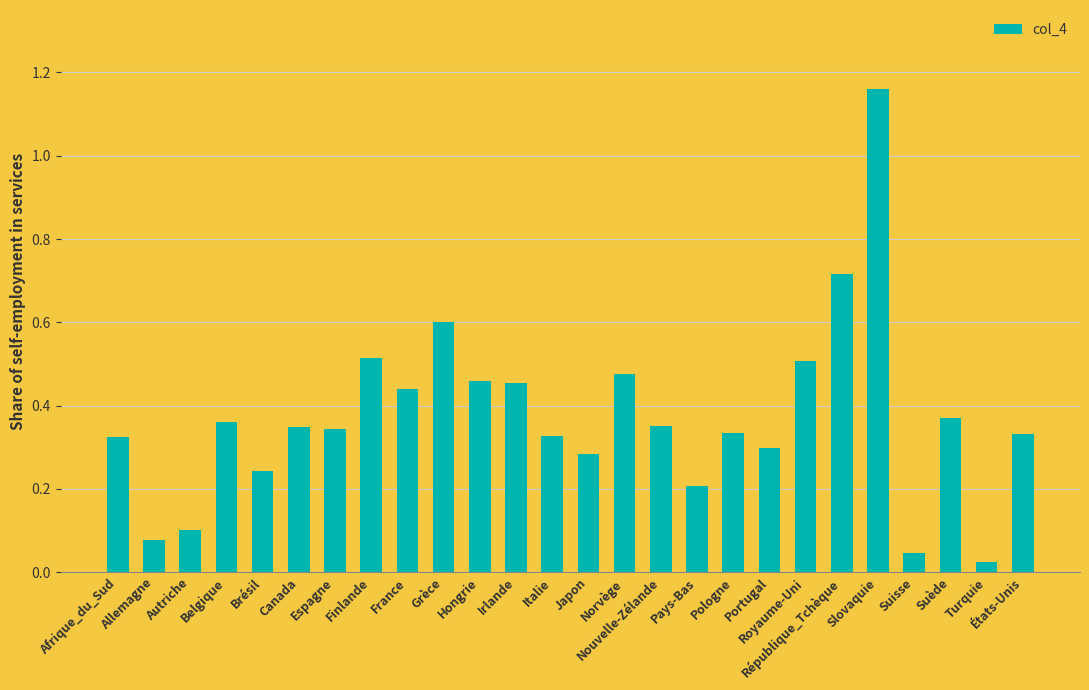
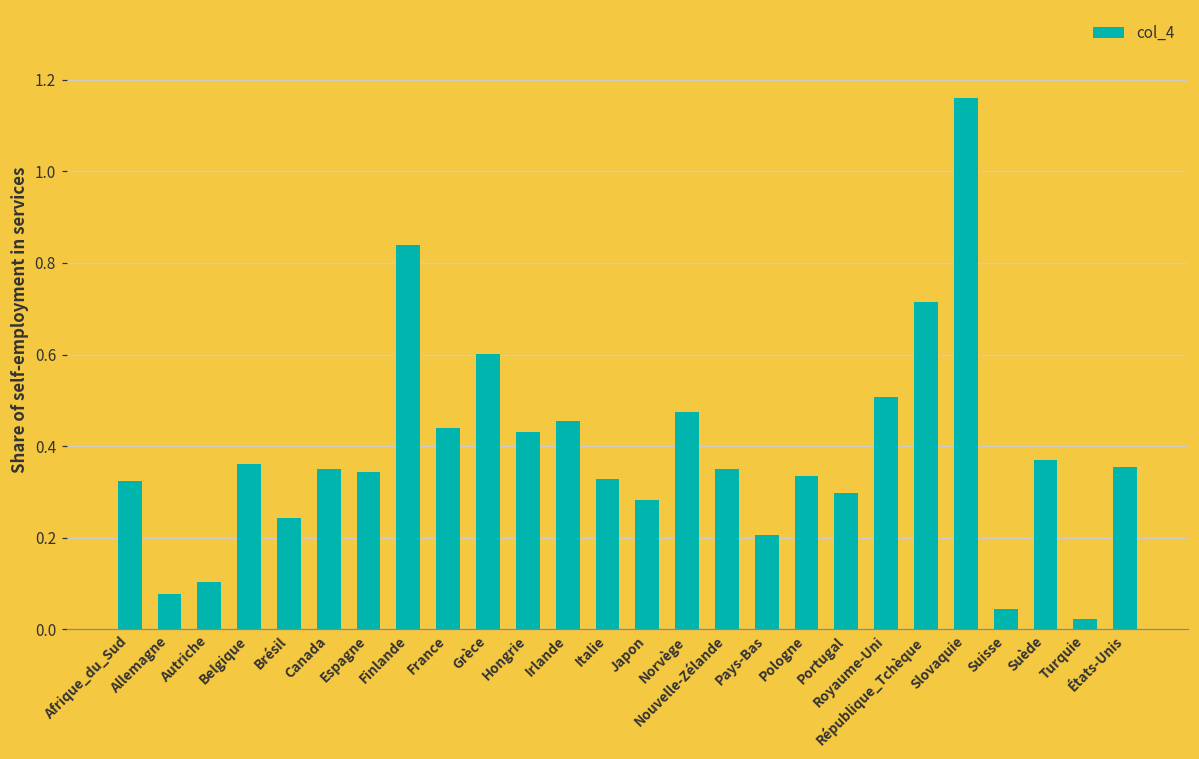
  {
    "Afrique_du_Sud": 0.32,
    "Allemagne": 0.08,
    "Autriche": 0.10,
    "Belgique": 0.36,
    "Brésil": 0.24,
    "Canada": 0.35,
    "Espagne": 0.34,
-   "Finlande": 0.51,
+   "Finlande": 0.84,
    "France": 0.44,
    "Grèce": 0.60,
-   "Hongrie": 0.46,
+   "Hongrie": 0.43,
    "Irlande": 0.45,
    "Italie": 0.33,
    "Japon": 0.28,
    "Norvège": 0.48,
    "Nouvelle-Zélande": 0.35,
    "Pays-Bas": 0.21,
    "Pologne": 0.33,
    "Portugal": 0.30,
    "Royaume-Uni": 0.51,
    "République_Tchèque": 0.71,
    "Slovaquie": 1.16,
    "Suisse": 0.04,
    "Suède": 0.37,
    "Turquie": 0.02,
-   "États-Unis": 0.33
+   "États-Unis": 0.35
  }
